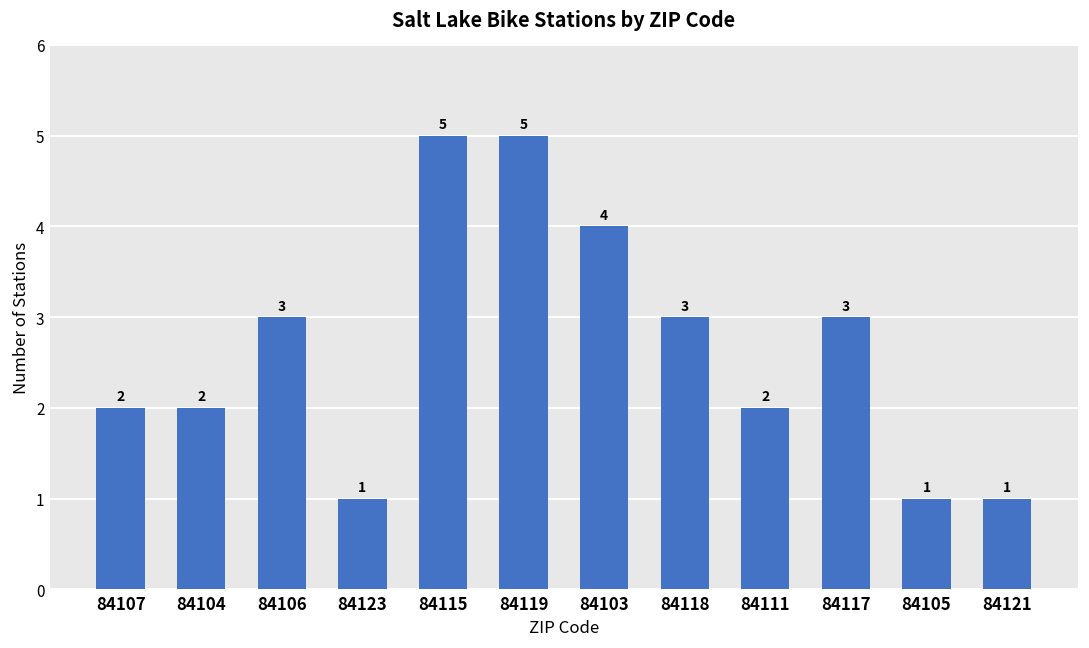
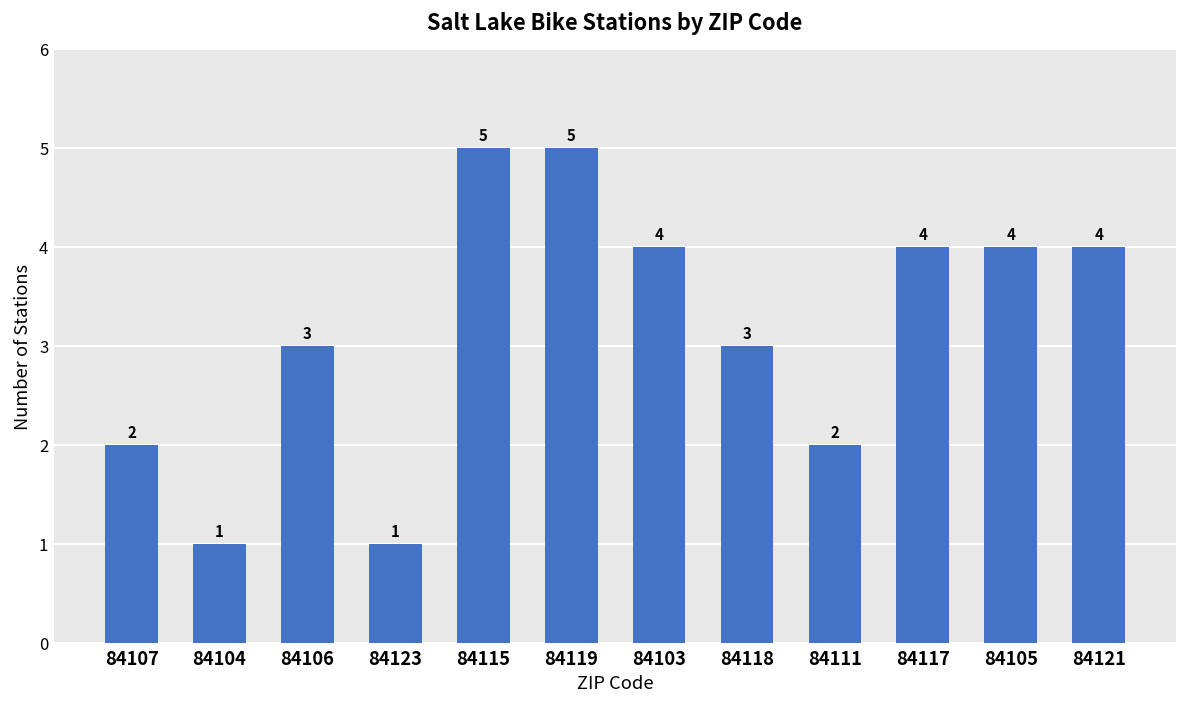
  {
    "84107": 2,
-   "84104": 2,
+   "84104": 1,
    "84106": 3,
    "84123": 1,
    "84115": 5,
    "84119": 5,
    "84103": 4,
    "84118": 3,
    "84111": 2,
-   "84117": 3,
-   "84105": 1,
-   "84121": 1
+   "84117": 4,
+   "84105": 4,
+   "84121": 4
  }
